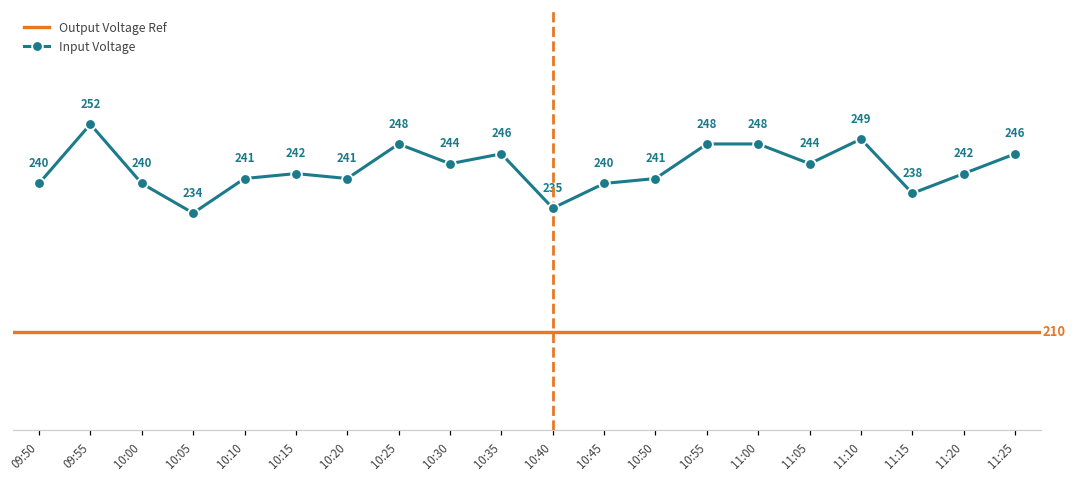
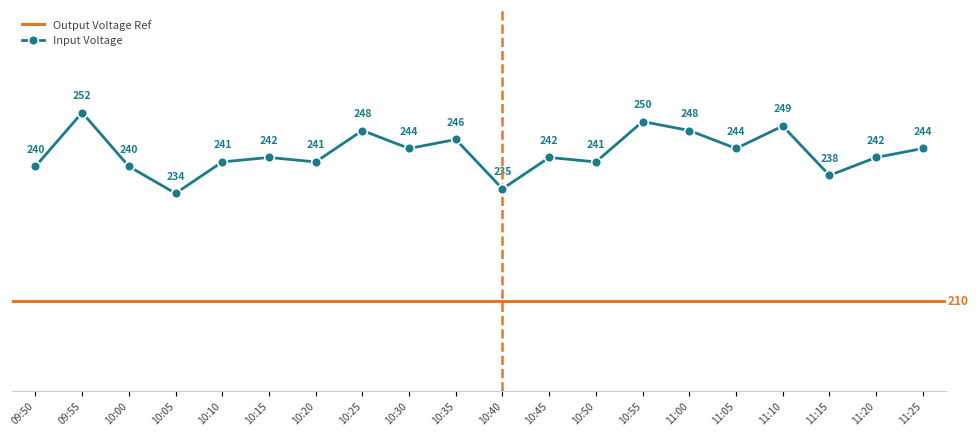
  {
    "09:50": 240,
    "09:55": 252,
    "10:00": 240,
    "10:05": 234,
    "10:10": 241,
    "10:15": 242,
    "10:20": 241,
    "10:25": 248,
    "10:30": 244,
    "10:35": 246,
    "10:40": 235,
-   "10:45": 240,
+   "10:45": 242,
    "10:50": 241,
-   "10:55": 248,
+   "10:55": 250,
    "11:00": 248,
    "11:05": 244,
    "11:10": 249,
    "11:15": 238,
    "11:20": 242,
-   "11:25": 246
+   "11:25": 244
  }
